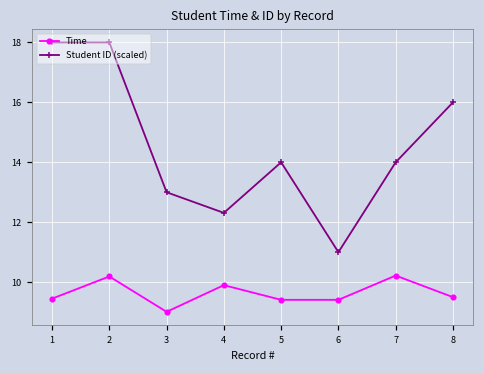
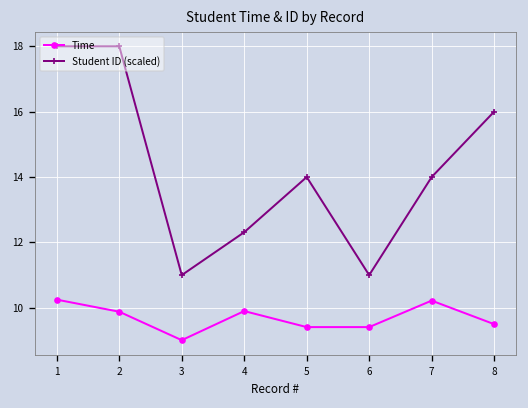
  {
    "Time": {
-     "1": 9.5,
-     "2": 10.2,
+     "1": 10.3,
+     "2": 9.9,
      "3": 9.0,
      "4": 9.9,
      "5": 9.4,
      "6": 9.4,
      "7": 10.2,
      "8": 9.5
    },
    "Student ID (scaled)": {
-     "3": 13,
+     "3": 11,
      "4": 12.3,
      "5": 14,
      "6": 11,
      "7": 14,
      "8": 16
    }
  }
